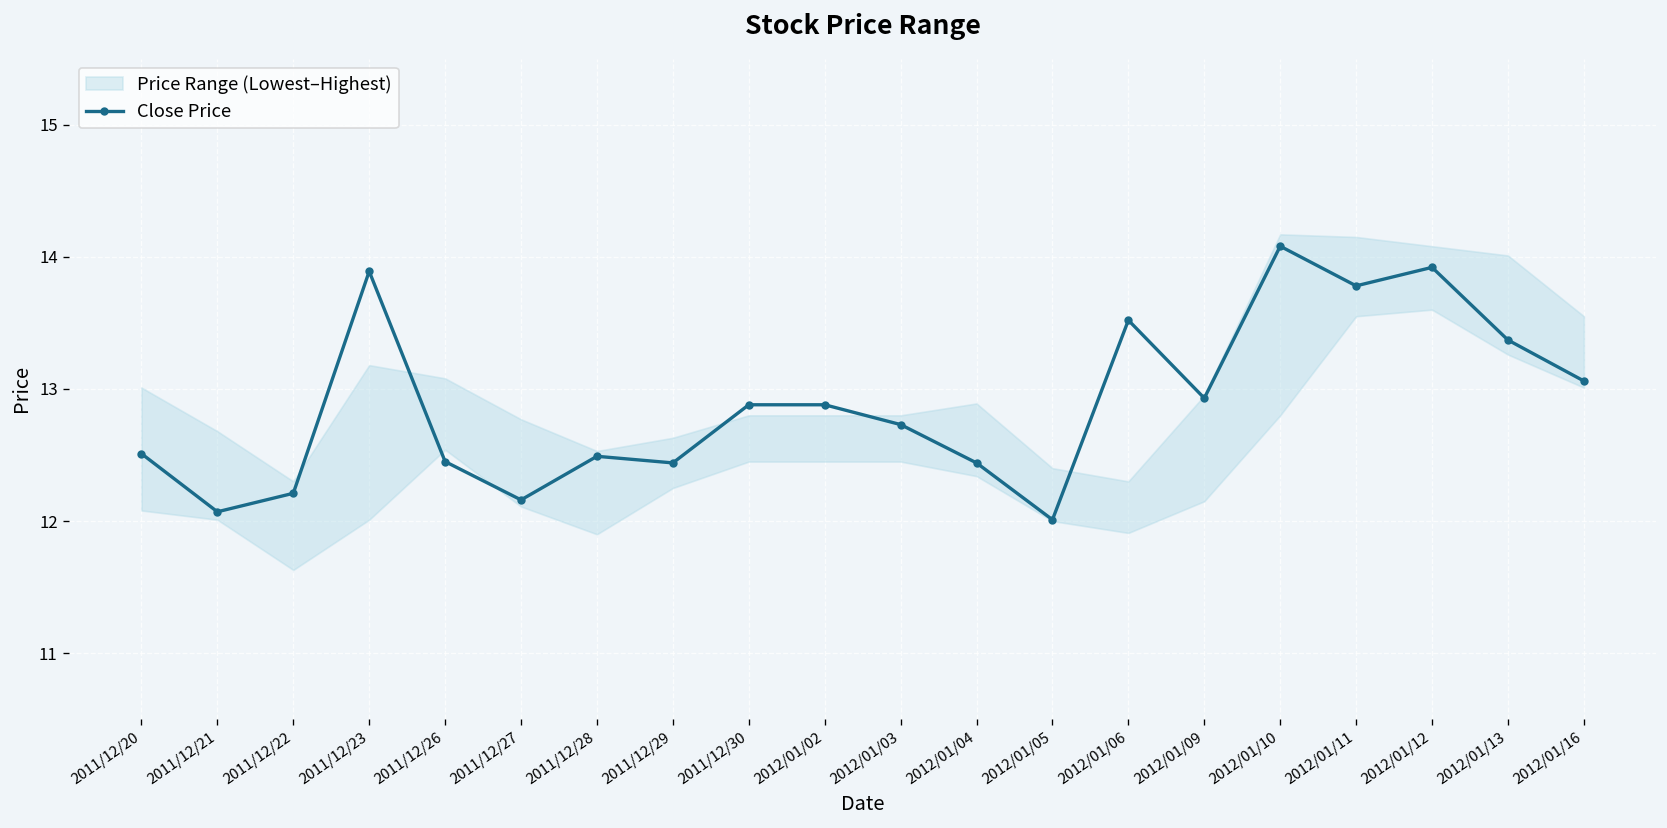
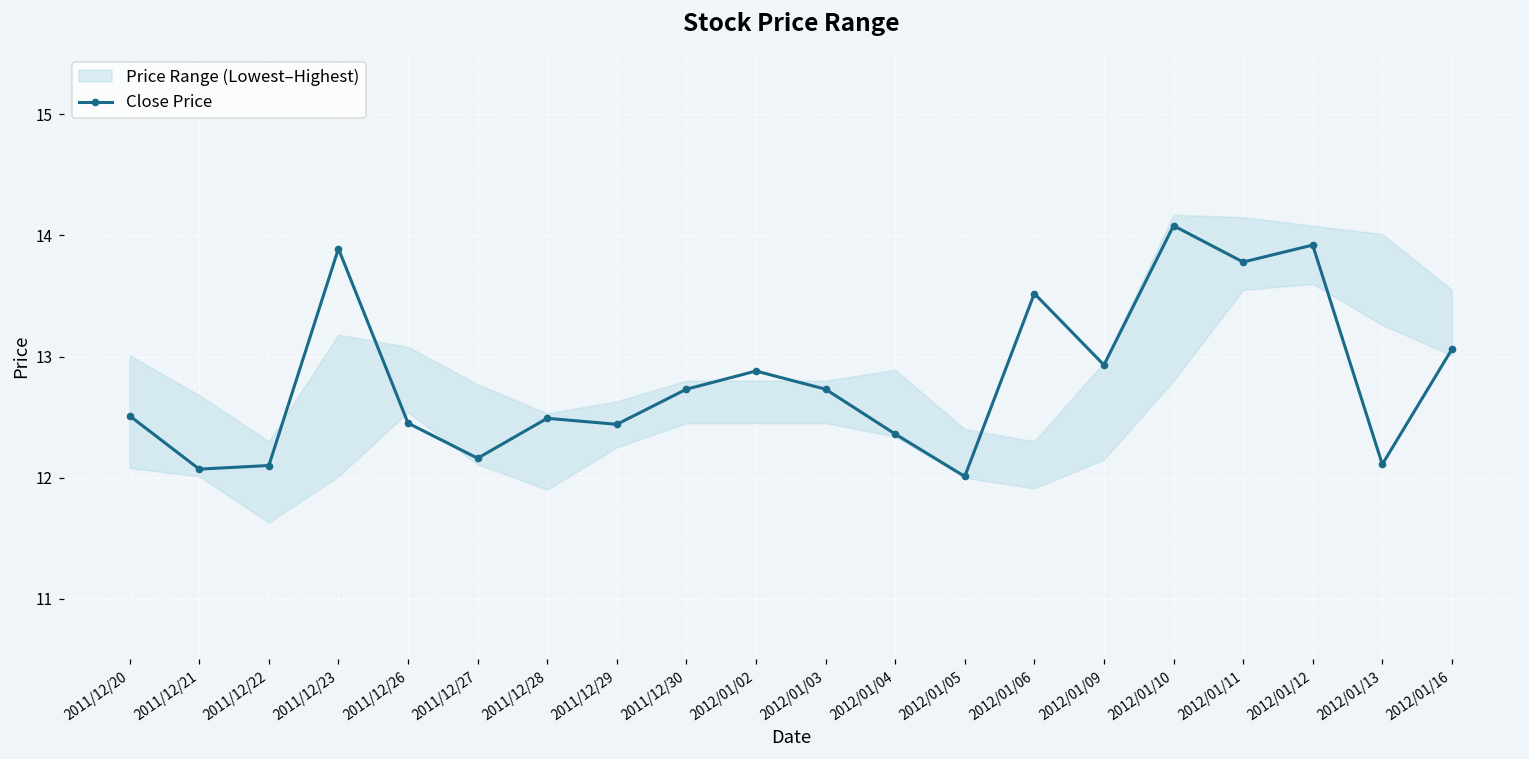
  {
    "Close Price": {
      "2011/12/20": 12.51,
      "2011/12/21": 12.07,
-     "2011/12/22": 12.21,
+     "2011/12/22": 12.10,
      "2011/12/23": 13.89,
      "2011/12/26": 12.45,
      "2011/12/27": 12.16,
      "2011/12/28": 12.49,
      "2011/12/29": 12.44,
-     "2011/12/30": 12.88,
+     "2011/12/30": 12.73,
      "2012/01/02": 12.88,
      "2012/01/03": 12.73,
-     "2012/01/04": 12.44,
+     "2012/01/04": 12.36,
      "2012/01/05": 12.01,
      "2012/01/06": 13.52,
      "2012/01/10": 14.08,
      "2012/01/11": 13.78,
      "2012/01/12": 13.92,
-     "2012/01/13": 13.37,
+     "2012/01/13": 12.11,
      "2012/01/16": 13.06
    }
  }
